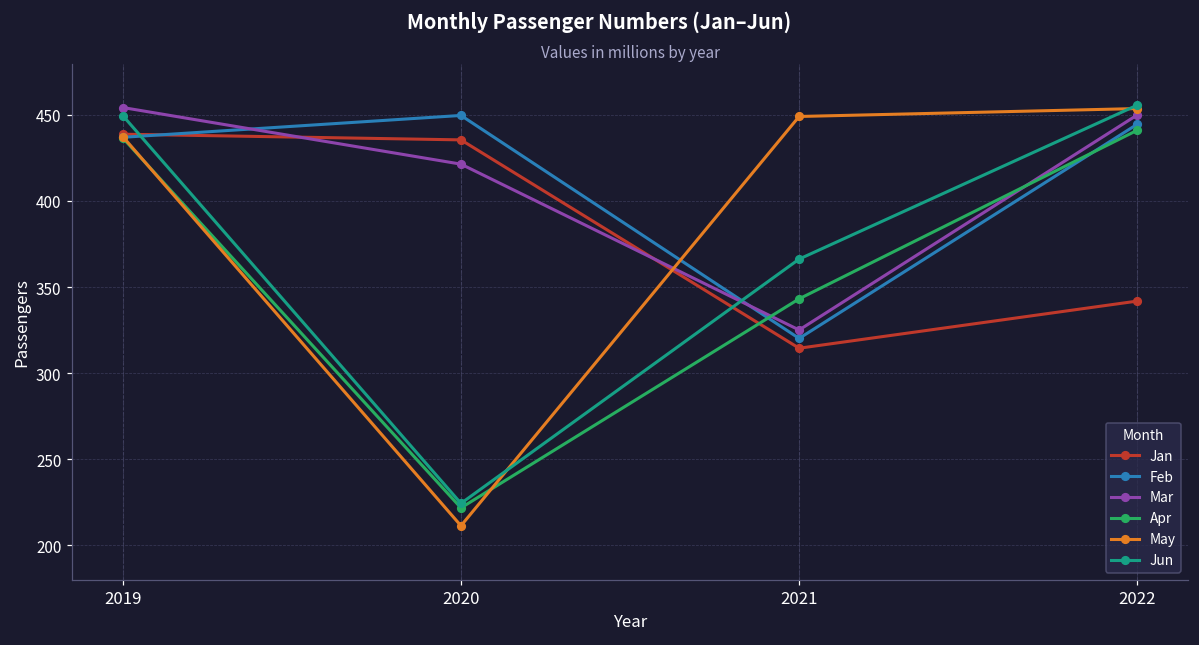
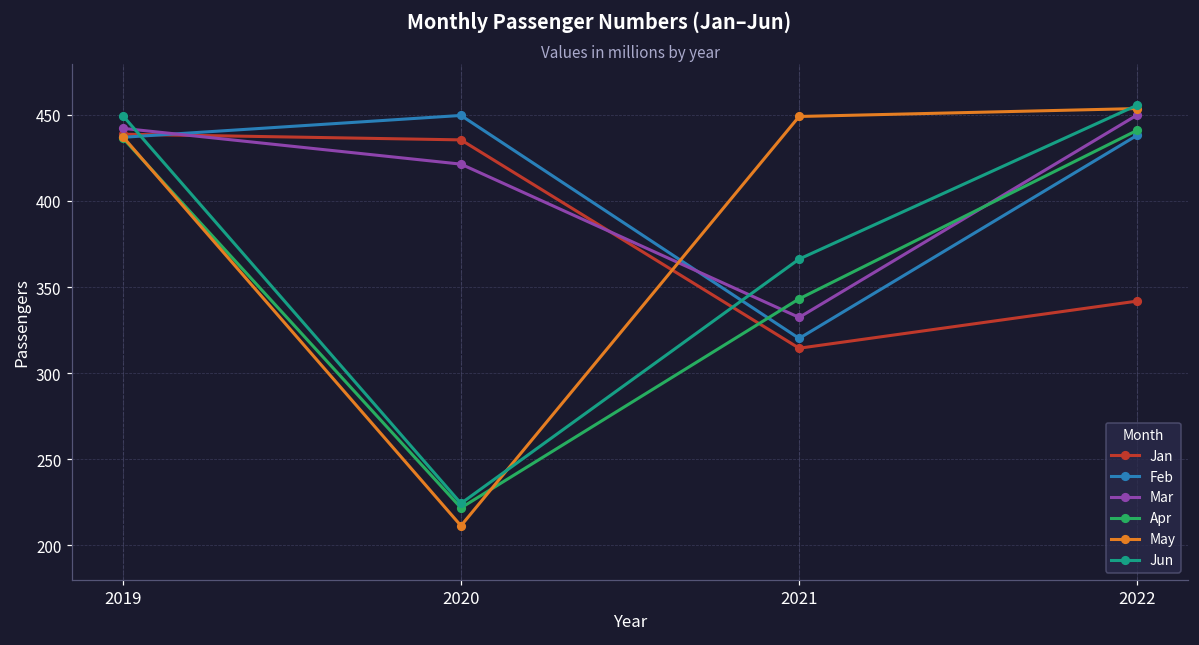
  {
    "Jan": {
      "2020": 436,
      "2021": 315,
      "2022": 342
    },
    "Feb": {
      "2020": 450,
      "2021": 320,
-     "2022": 445
+     "2022": 438
    },
    "Mar": {
-     "2019": 455,
+     "2019": 442,
      "2020": 422,
-     "2021": 325,
+     "2021": 333,
      "2022": 450
    },
    "May": {
      "2020": 211,
      "2021": 449,
      "2022": 454
    }
  }
